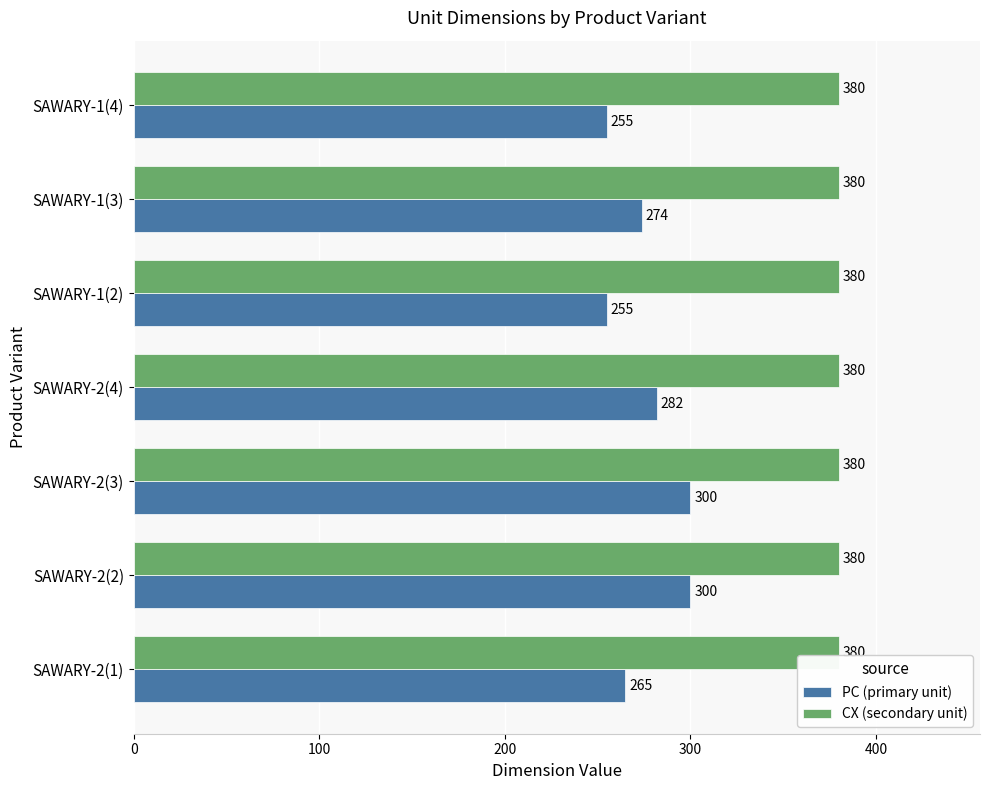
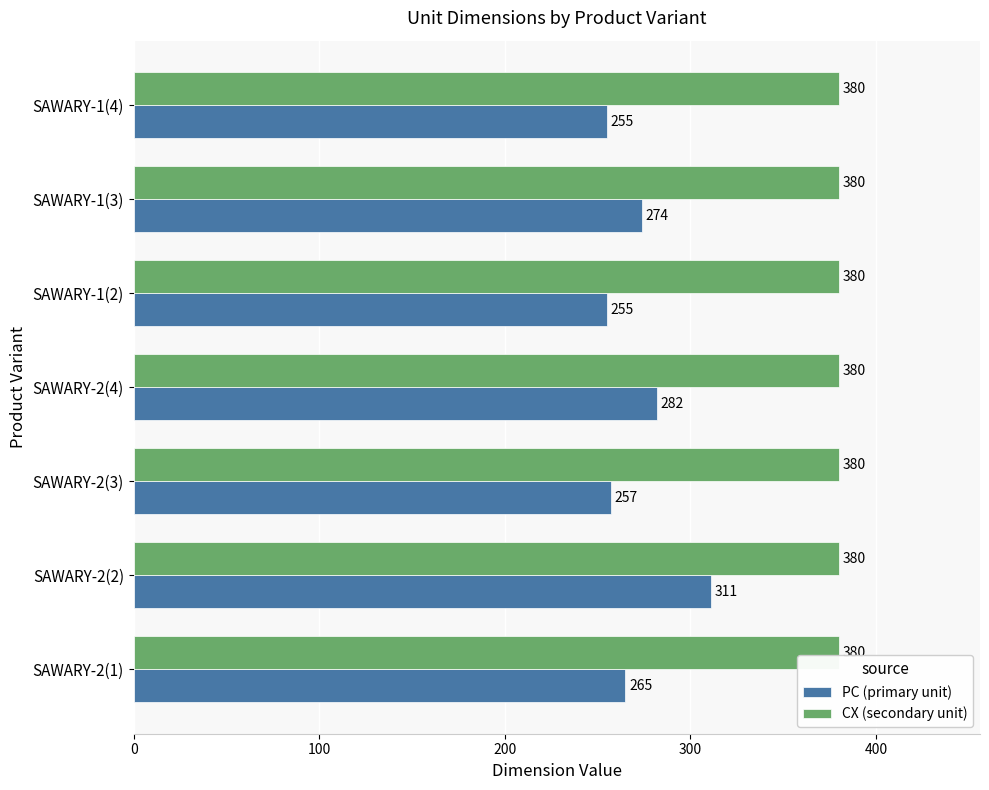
  {
    "PC (primary unit)": {
      "SAWARY-1(4)": 255,
      "SAWARY-1(3)": 274,
      "SAWARY-1(2)": 255,
      "SAWARY-2(4)": 282,
-     "SAWARY-2(3)": 300,
-     "SAWARY-2(2)": 300,
+     "SAWARY-2(3)": 257,
+     "SAWARY-2(2)": 311,
      "SAWARY-2(1)": 265
    },
    "CX (secondary unit)": {
      "SAWARY-1(4)": 380,
      "SAWARY-1(3)": 380,
      "SAWARY-1(2)": 380,
      "SAWARY-2(4)": 380,
      "SAWARY-2(3)": 380,
      "SAWARY-2(2)": 380
    }
  }
